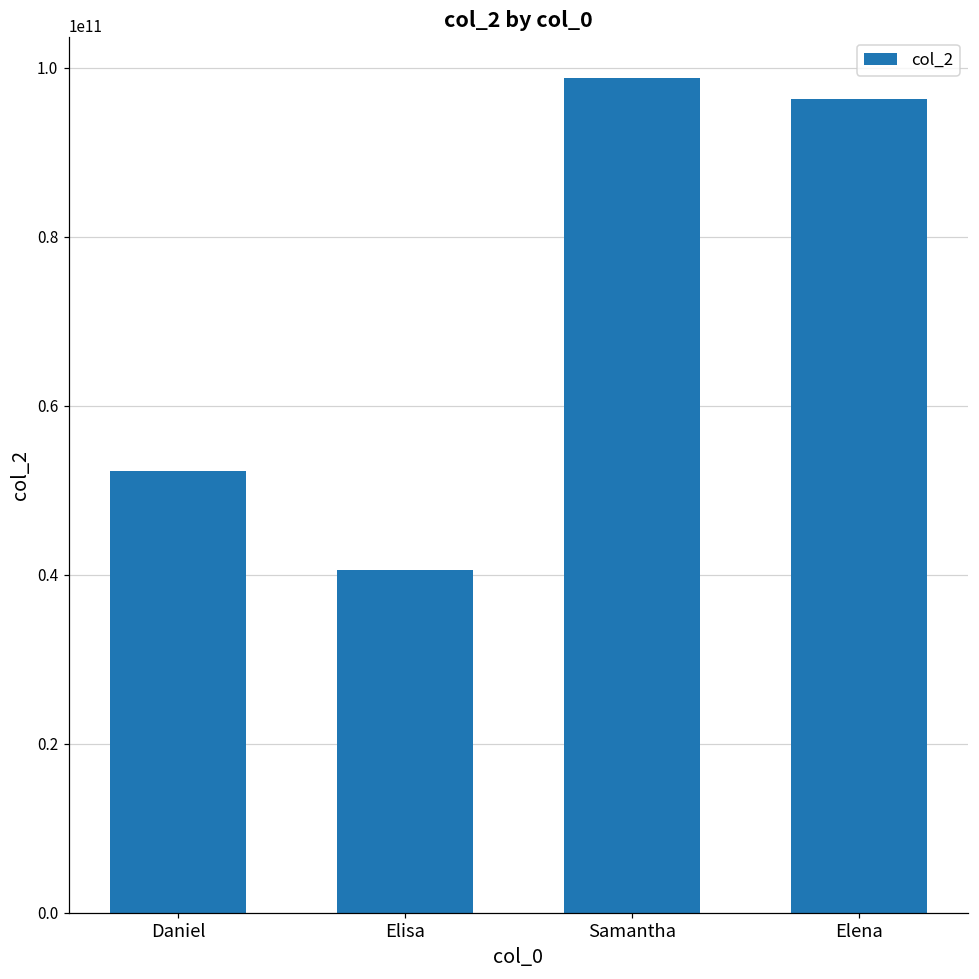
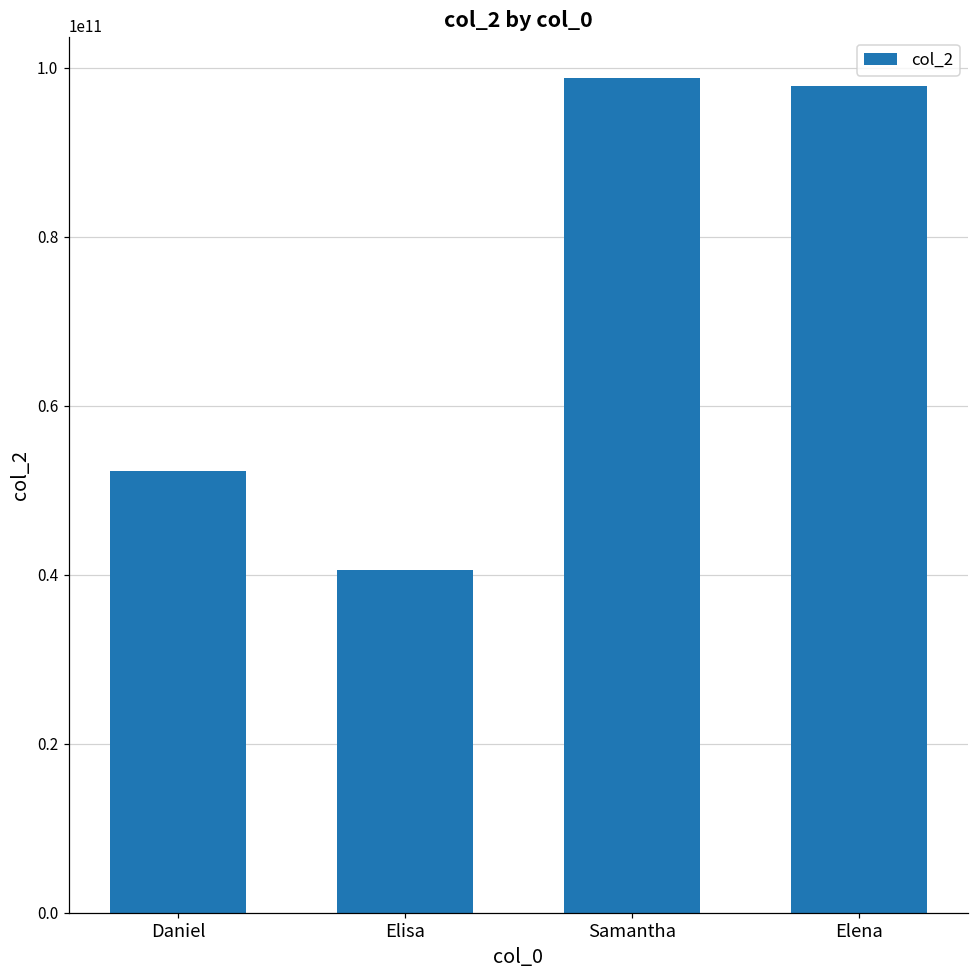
  {
    "Daniel": 52000000000,
    "Elisa": 41000000000,
    "Samantha": 99000000000,
-   "Elena": 96000000000
+   "Elena": 98000000000
  }
